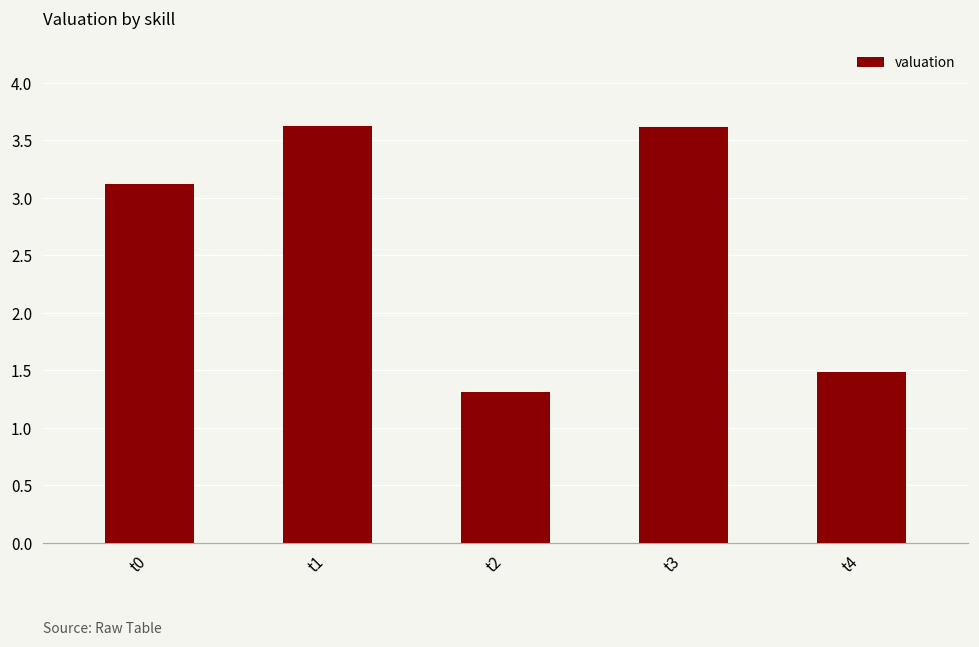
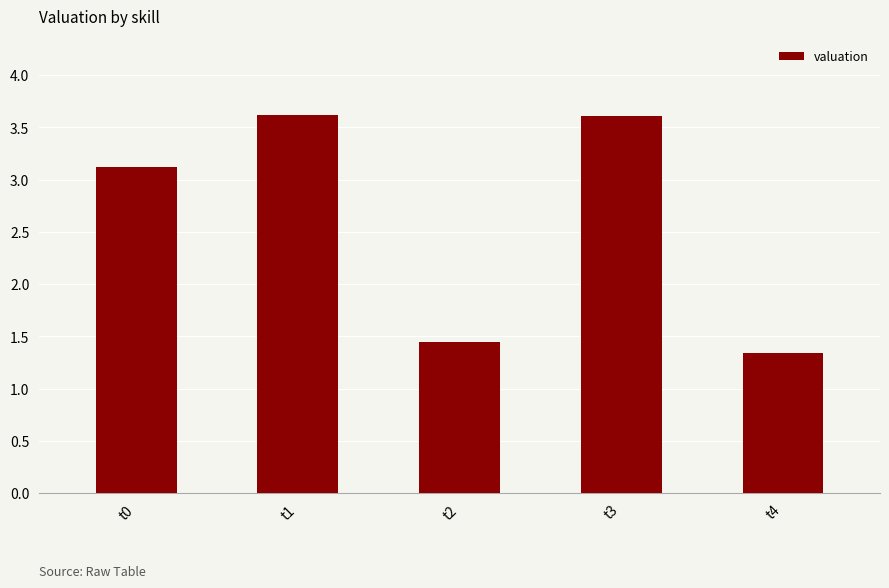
  {
    "t0": 3.12,
    "t1": 3.62,
-   "t2": 1.31,
+   "t2": 1.45,
    "t3": 3.61,
-   "t4": 1.48
+   "t4": 1.34
  }
